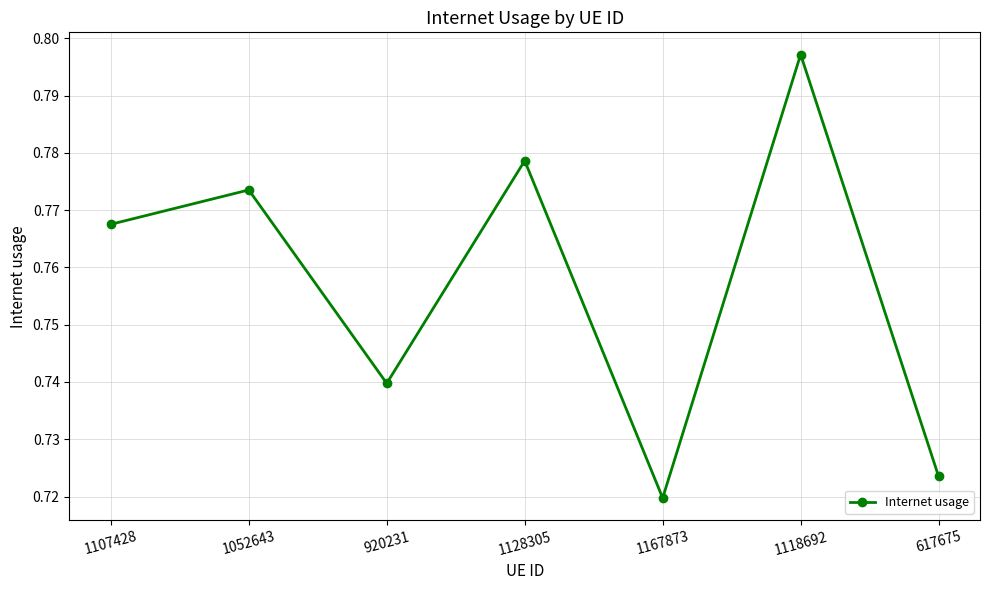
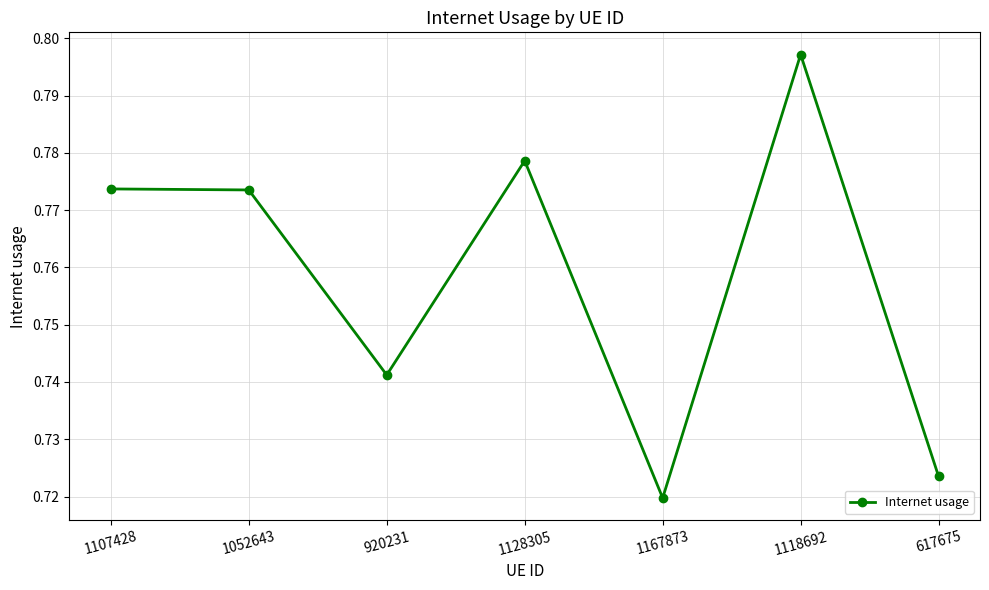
  {
-   "1107428": 0.768,
+   "1107428": 0.774,
    "1052643": 0.774,
-   "920231": 0.740,
+   "920231": 0.741,
    "1128305": 0.779,
    "1167873": 0.720,
    "1118692": 0.797,
    "617675": 0.724
  }
